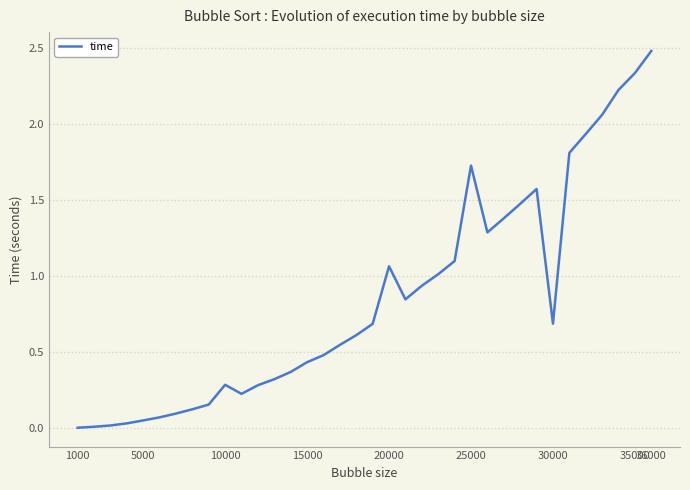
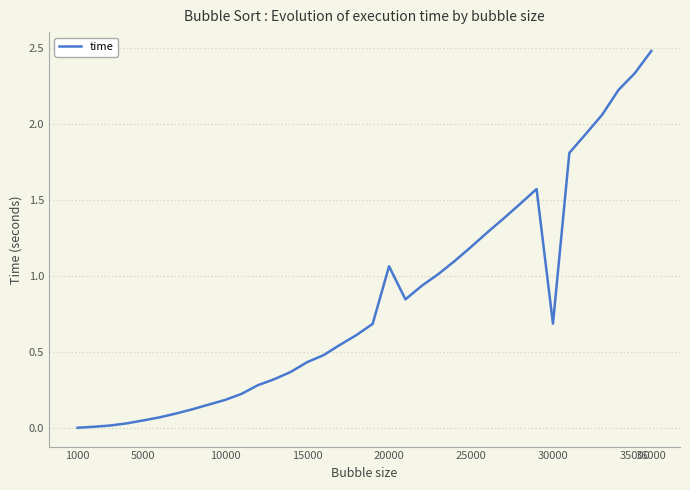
  {
    "1000": 0.00,
    "5000": 0.05,
-   "10000": 0.28,
+   "10000": 0.19,
    "15000": 0.43,
    "20000": 1.06,
-   "25000": 1.73,
+   "25000": 1.19,
    "30000": 0.69
  }
